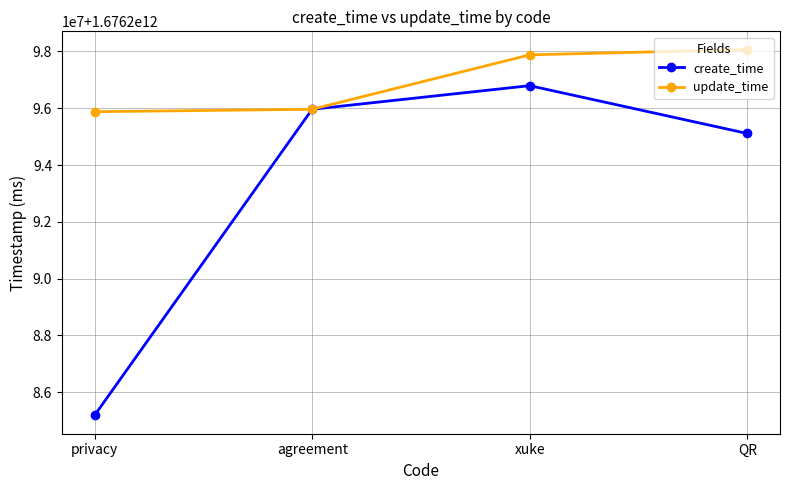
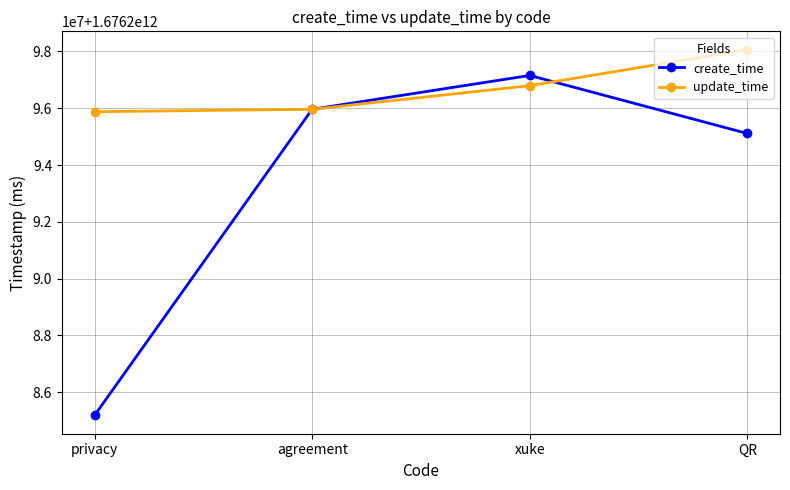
  {
    "create_time": {
      "privacy": 1676285200000,
-     "xuke": 1676296800000,
+     "xuke": 1676297200000,
      "QR": 1676295100000
    },
    "update_time": {
      "privacy": 1676295900000,
-     "xuke": 1676297900000
+     "xuke": 1676296800000
    }
  }
